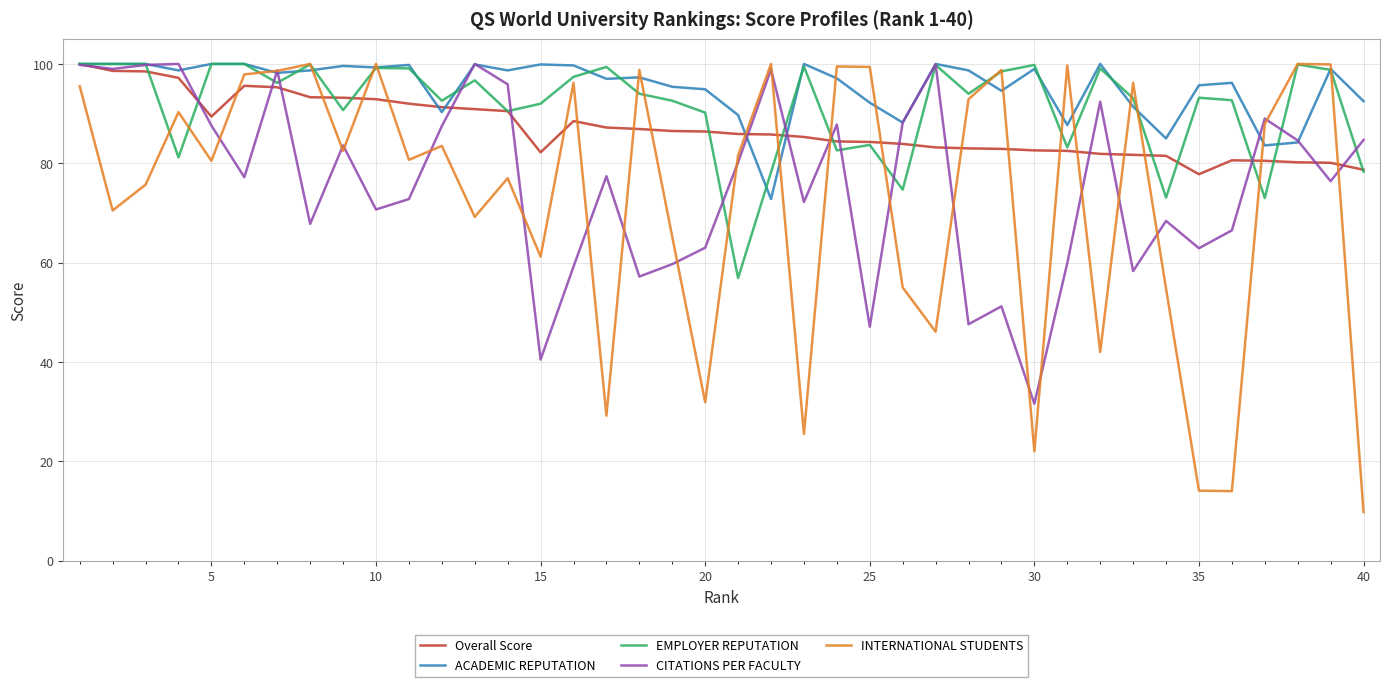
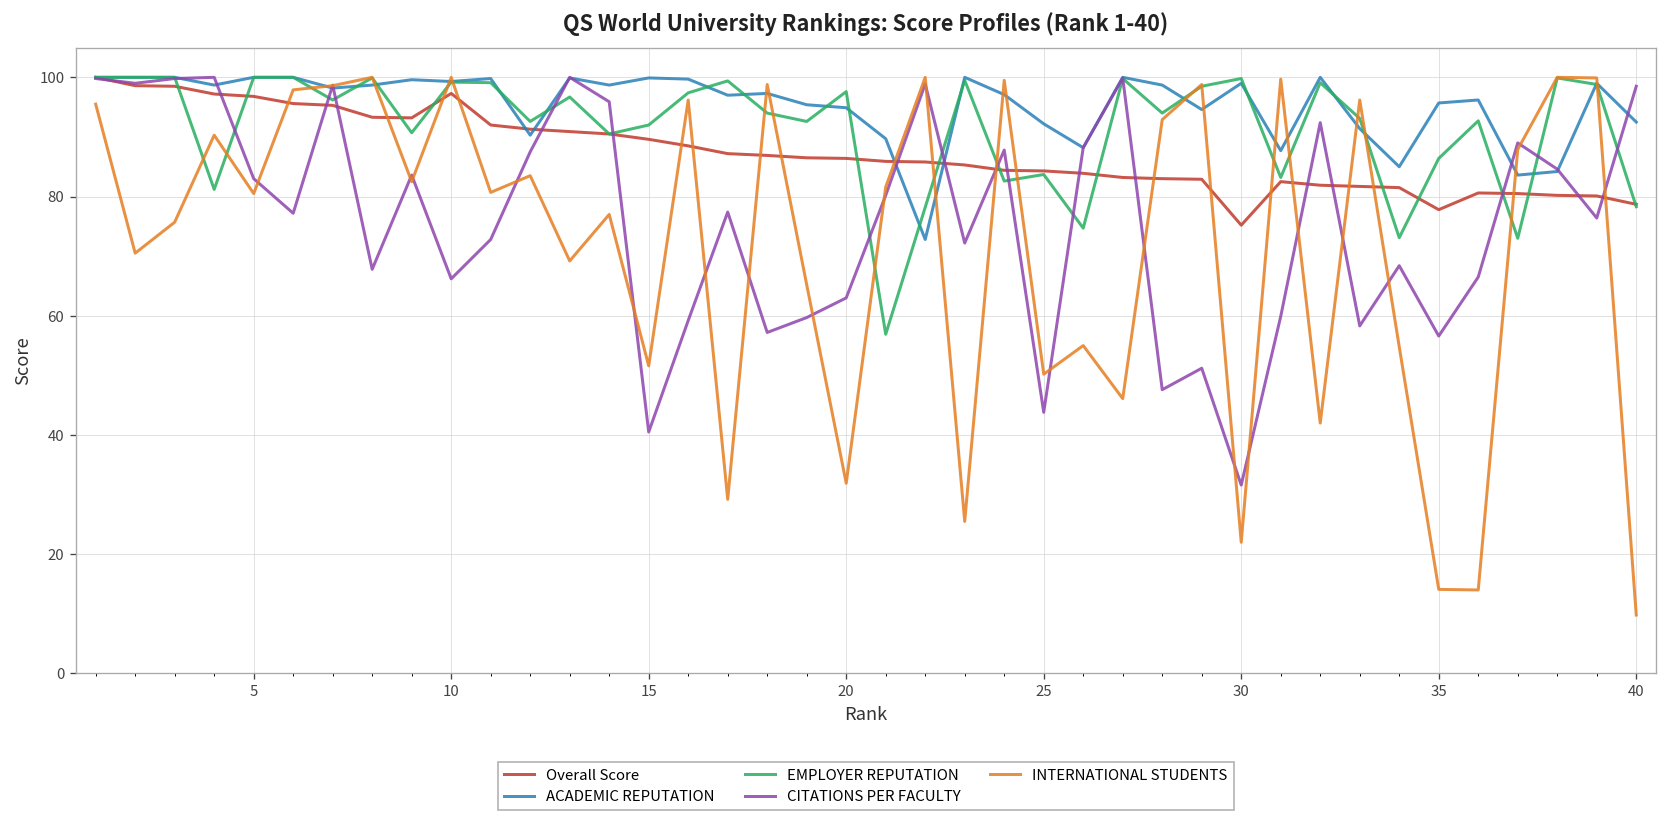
  {
    "Overall Score": {
-     "5": 89,
-     "10": 93,
-     "15": 82,
+     "5": 97,
+     "10": 97,
+     "15": 90,
      "20": 86,
      "25": 84,
-     "30": 83,
+     "30": 75,
      "35": 78
    },
    "ACADEMIC REPUTATION": {
      "15": 100,
      "20": 95,
      "25": 92,
      "30": 99,
      "35": 96,
      "40": 93
    },
    "EMPLOYER REPUTATION": {
      "15": 92,
-     "20": 90,
+     "20": 98,
      "25": 84,
      "30": 100,
-     "35": 93
+     "35": 86
    },
    "CITATIONS PER FACULTY": {
-     "5": 88,
-     "10": 71,
+     "5": 83,
+     "10": 66,
      "15": 41,
      "20": 63,
-     "25": 47,
+     "25": 44,
      "30": 32,
-     "35": 63,
-     "40": 85
+     "35": 57,
+     "40": 99
    },
    "INTERNATIONAL STUDENTS": {
      "5": 81,
      "10": 100,
-     "15": 61,
+     "15": 52,
      "20": 32,
-     "25": 99,
+     "25": 50,
      "30": 22,
      "35": 14,
      "40": 10
    }
  }
